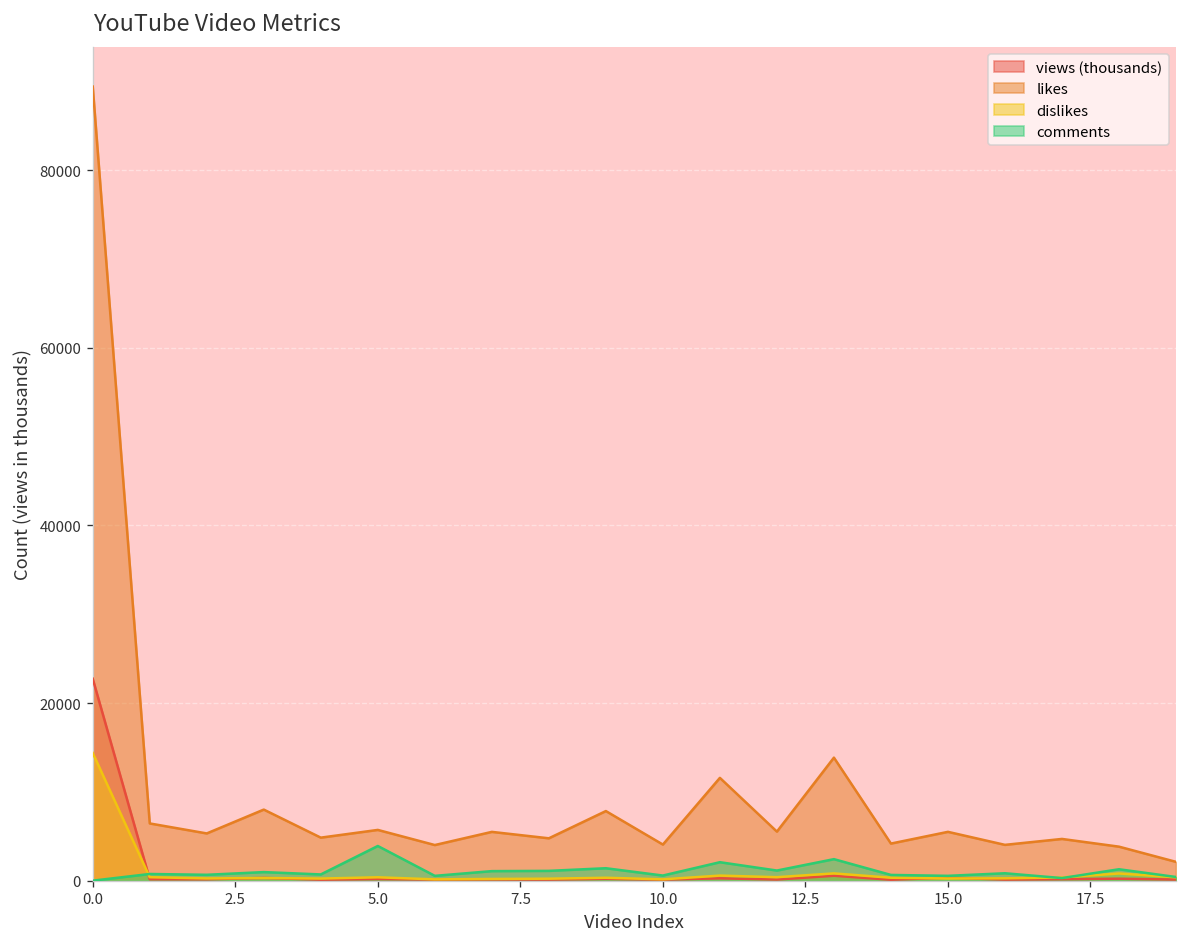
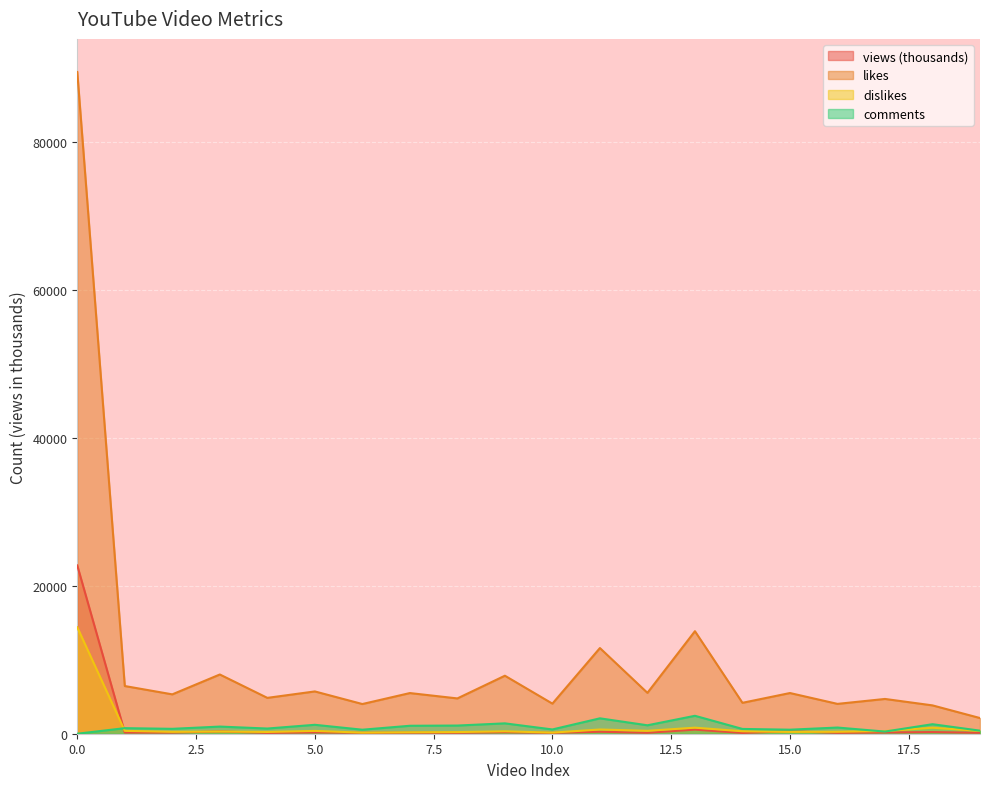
  {
    "comments": {
      "0.0": 0,
-     "5.0": 4000,
+     "5.0": 1000,
      "10.0": 1000
    }
  }
